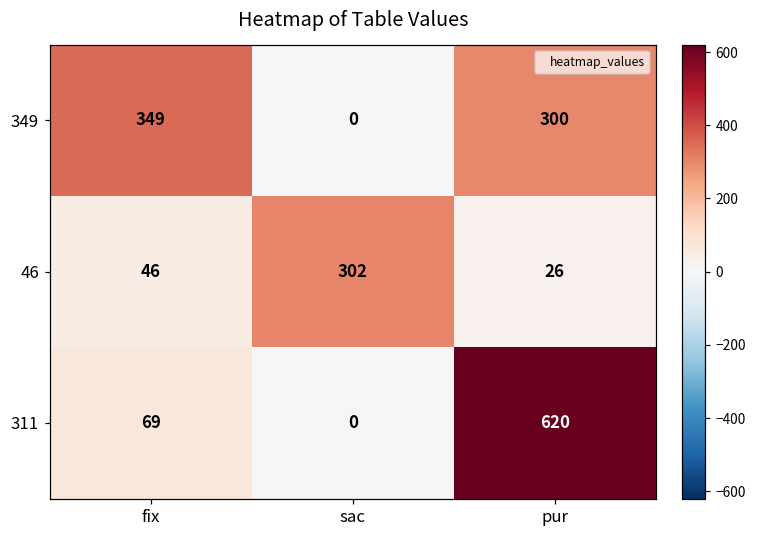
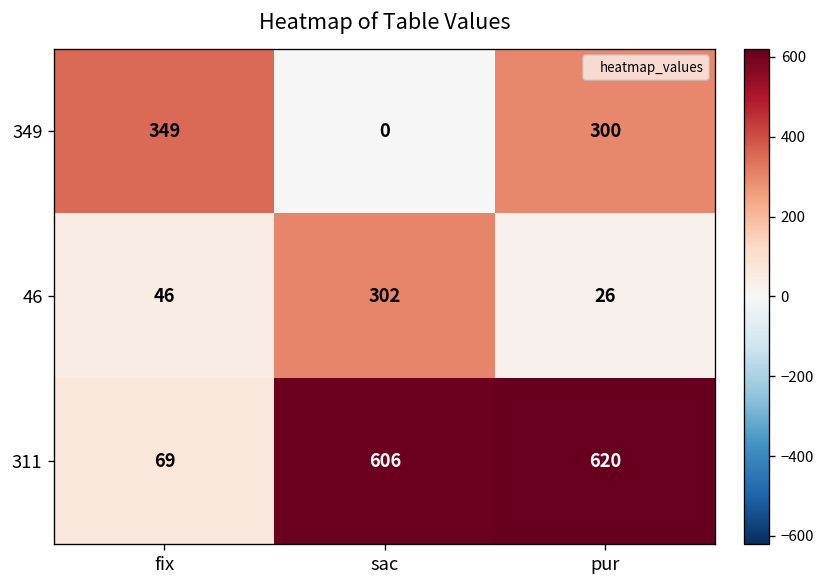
  {
    "349": {
      "fix": 349,
      "sac": 0,
      "pur": 300
    },
    "46": {
      "fix": 46,
      "sac": 302,
      "pur": 26
    },
    "311": {
      "fix": 69,
-     "sac": 0,
+     "sac": 606,
      "pur": 620
    }
  }
